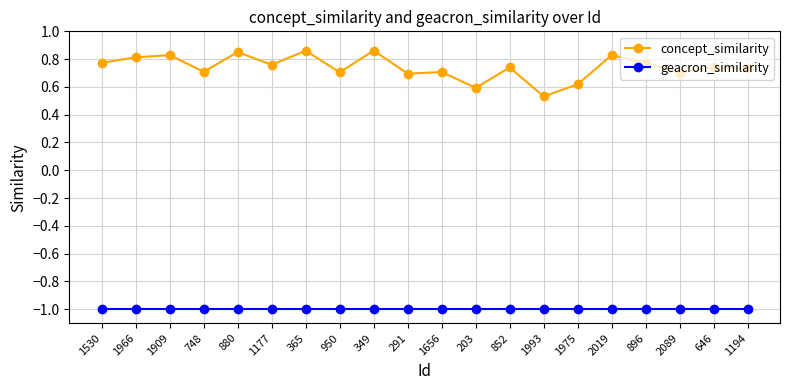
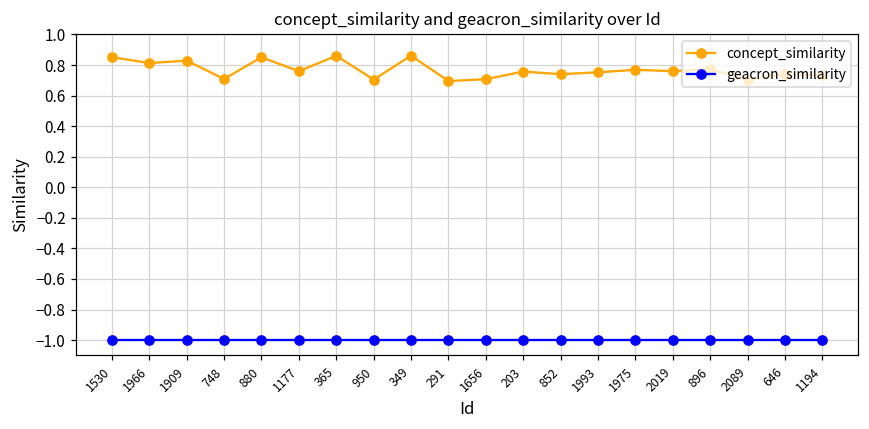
  {
    "concept_similarity": {
-     "1530": 0.77,
+     "1530": 0.85,
      "1966": 0.81,
      "1909": 0.83,
      "748": 0.71,
      "880": 0.85,
      "1177": 0.76,
      "365": 0.86,
      "950": 0.70,
      "349": 0.86,
      "291": 0.70,
      "1656": 0.71,
-     "203": 0.59,
+     "203": 0.76,
      "852": 0.74,
-     "1993": 0.53,
-     "1975": 0.62,
-     "2019": 0.83
+     "1993": 0.75,
+     "1975": 0.77,
+     "2019": 0.76
    },
    "geacron_similarity": {
      "1530": -1.00,
      "1966": -1.00,
      "1909": -1.00,
      "748": -1.00,
      "880": -1.00,
      "1177": -1.00,
      "365": -1.00,
      "950": -1.00,
      "349": -1.00,
      "291": -1.00,
      "1656": -1.00,
      "203": -1.00,
      "852": -1.00,
      "1993": -1.00,
      "1975": -1.00,
      "2019": -1.00,
      "896": -1.00,
      "2089": -1.00,
      "646": -1.00,
      "1194": -1.00
    }
  }
